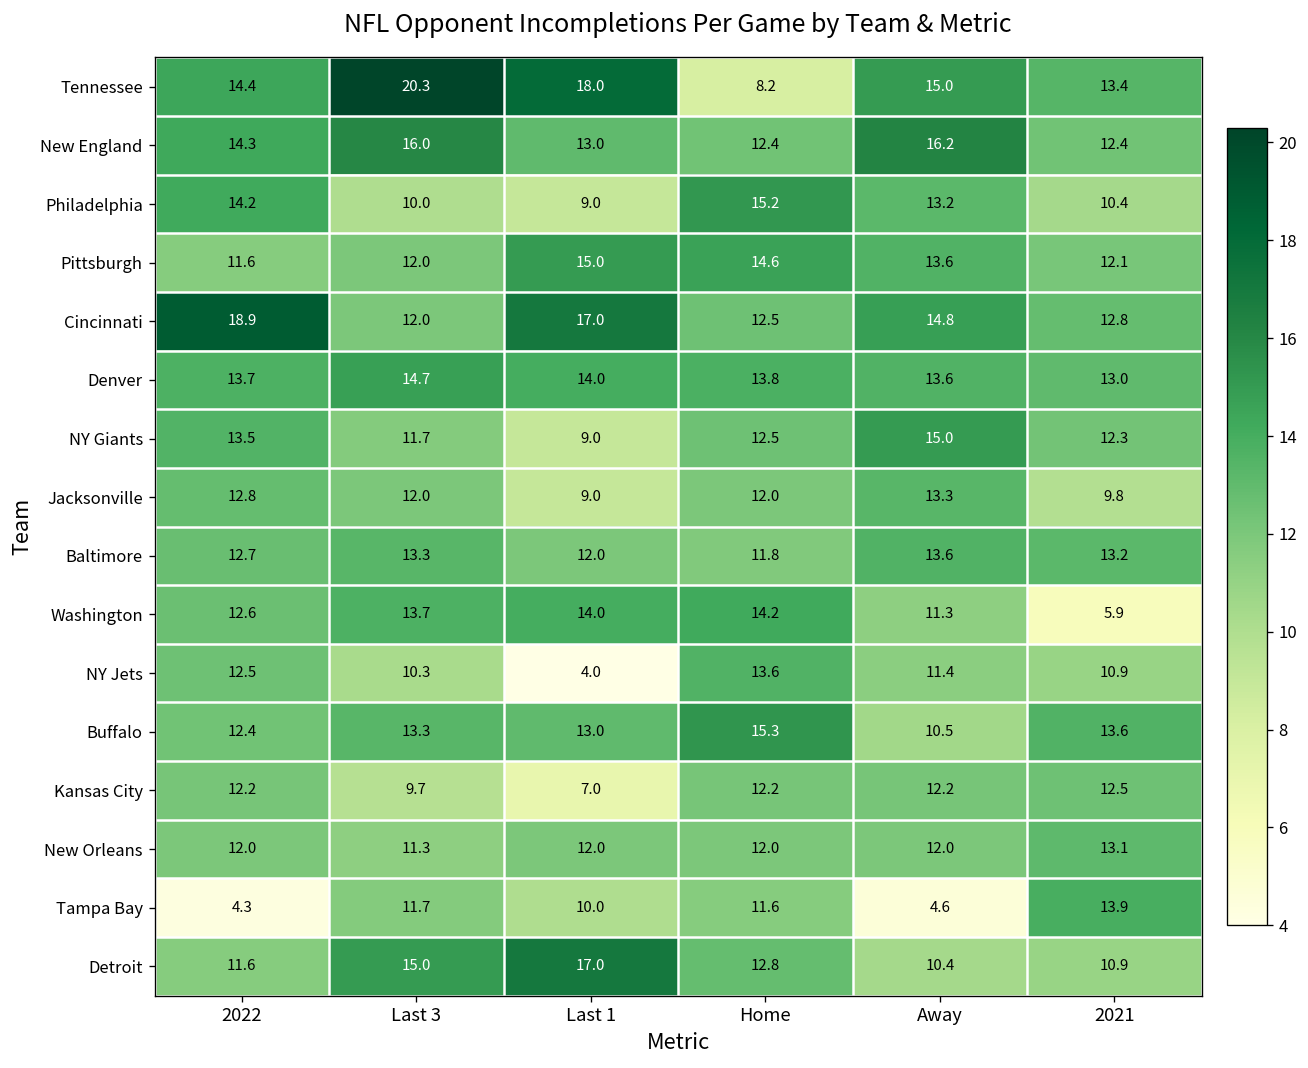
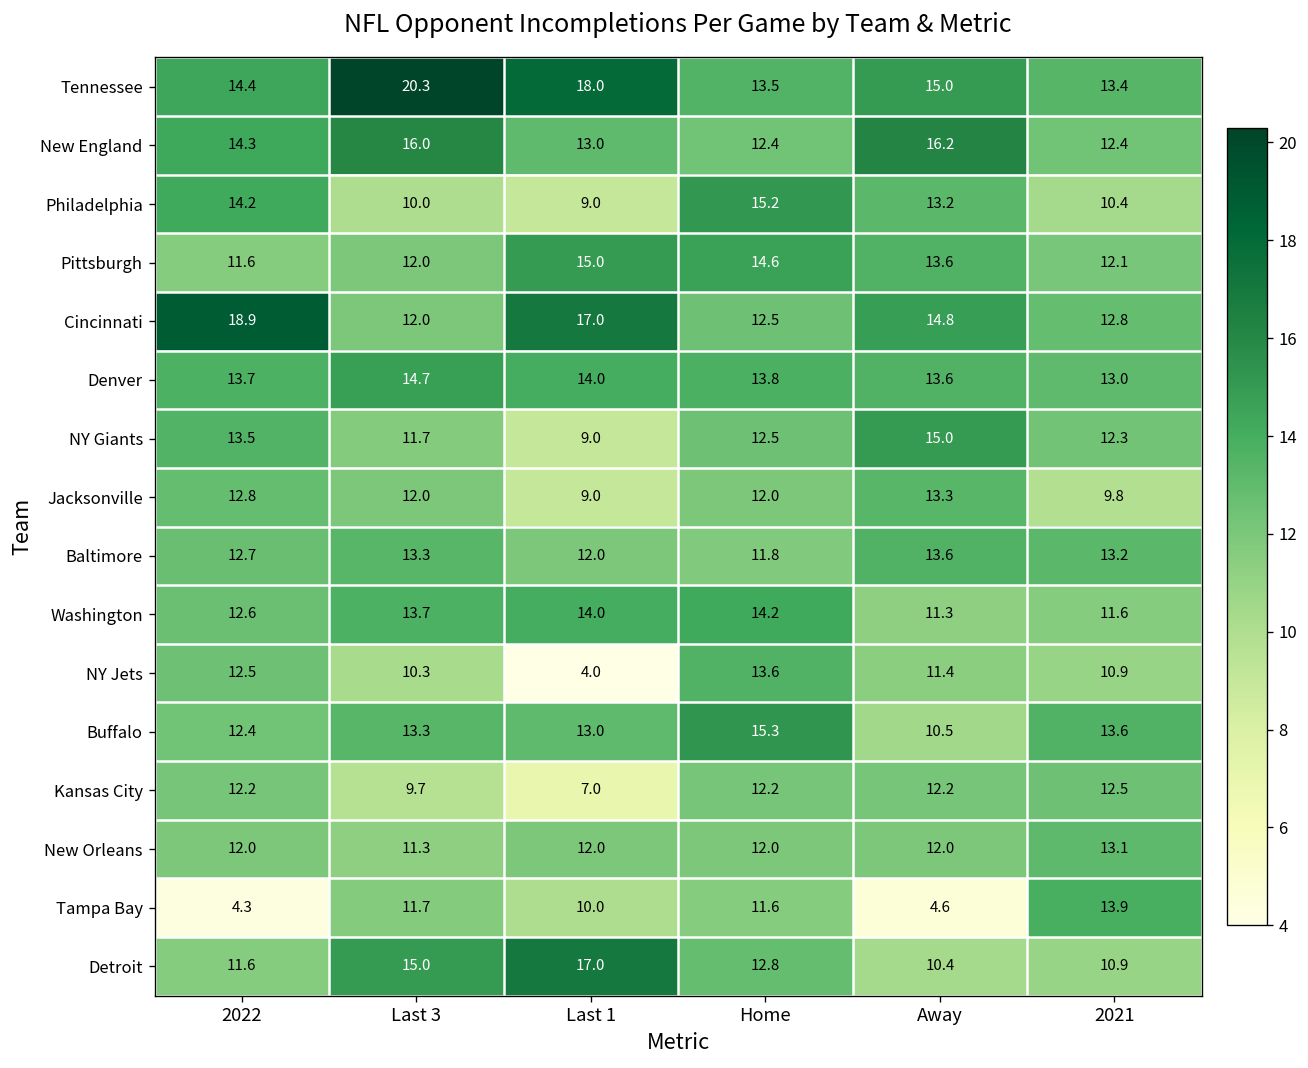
  {
    "Tennessee": {
      "2022": 14.4,
      "Last 3": 20.3,
      "Last 1": 18.0,
-     "Home": 8.2,
+     "Home": 13.5,
      "Away": 15.0,
      "2021": 13.4
    },
    "New England": {
      "2022": 14.3,
      "Last 3": 16.0,
      "Last 1": 13.0,
      "Home": 12.4,
      "Away": 16.2,
      "2021": 12.4
    },
    "Philadelphia": {
      "2022": 14.2,
      "Last 3": 10.0,
      "Last 1": 9.0,
      "Home": 15.2,
      "Away": 13.2,
      "2021": 10.4
    },
    "Pittsburgh": {
      "2022": 11.6,
      "Last 3": 12.0,
      "Last 1": 15.0,
      "Home": 14.6,
      "Away": 13.6,
      "2021": 12.1
    },
    "Cincinnati": {
      "2022": 18.9,
      "Last 3": 12.0,
      "Last 1": 17.0,
      "Home": 12.5,
      "Away": 14.8,
      "2021": 12.8
    },
    "Denver": {
      "2022": 13.7,
      "Last 3": 14.7,
      "Last 1": 14.0,
      "Home": 13.8,
      "Away": 13.6,
      "2021": 13.0
    },
    "NY Giants": {
      "2022": 13.5,
      "Last 3": 11.7,
      "Last 1": 9.0,
      "Home": 12.5,
      "Away": 15.0,
      "2021": 12.3
    },
    "Jacksonville": {
      "2022": 12.8,
      "Last 3": 12.0,
      "Last 1": 9.0,
      "Home": 12.0,
      "Away": 13.3,
      "2021": 9.8
    },
    "Baltimore": {
      "2022": 12.7,
      "Last 3": 13.3,
      "Last 1": 12.0,
      "Home": 11.8,
      "Away": 13.6,
      "2021": 13.2
    },
    "Washington": {
      "2022": 12.6,
      "Last 3": 13.7,
      "Last 1": 14.0,
      "Home": 14.2,
      "Away": 11.3,
-     "2021": 5.9
+     "2021": 11.6
    },
    "NY Jets": {
      "2022": 12.5,
      "Last 3": 10.3,
      "Last 1": 4.0,
      "Home": 13.6,
      "Away": 11.4,
      "2021": 10.9
    },
    "Buffalo": {
      "2022": 12.4,
      "Last 3": 13.3,
      "Last 1": 13.0,
      "Home": 15.3,
      "Away": 10.5,
      "2021": 13.6
    },
    "Kansas City": {
      "2022": 12.2,
      "Last 3": 9.7,
      "Last 1": 7.0,
      "Home": 12.2,
      "Away": 12.2,
      "2021": 12.5
    },
    "New Orleans": {
      "2022": 12.0,
      "Last 3": 11.3,
      "Last 1": 12.0,
      "Home": 12.0,
      "Away": 12.0,
      "2021": 13.1
    },
    "Tampa Bay": {
      "2022": 4.3,
      "Last 3": 11.7,
      "Last 1": 10.0,
      "Home": 11.6,
      "Away": 4.6,
      "2021": 13.9
    },
    "Detroit": {
      "2022": 11.6,
      "Last 3": 15.0,
      "Last 1": 17.0,
      "Home": 12.8,
      "Away": 10.4,
      "2021": 10.9
    }
  }
